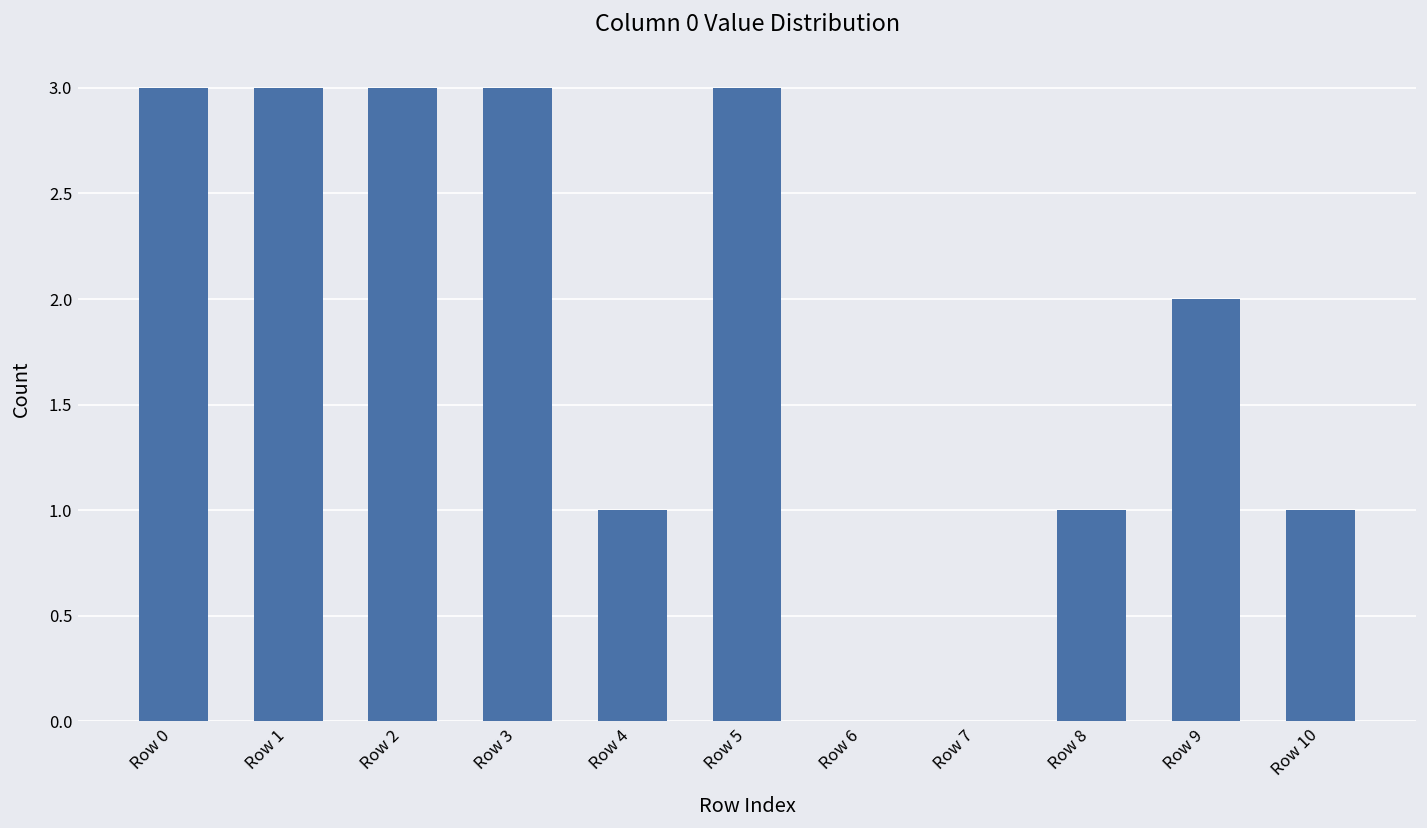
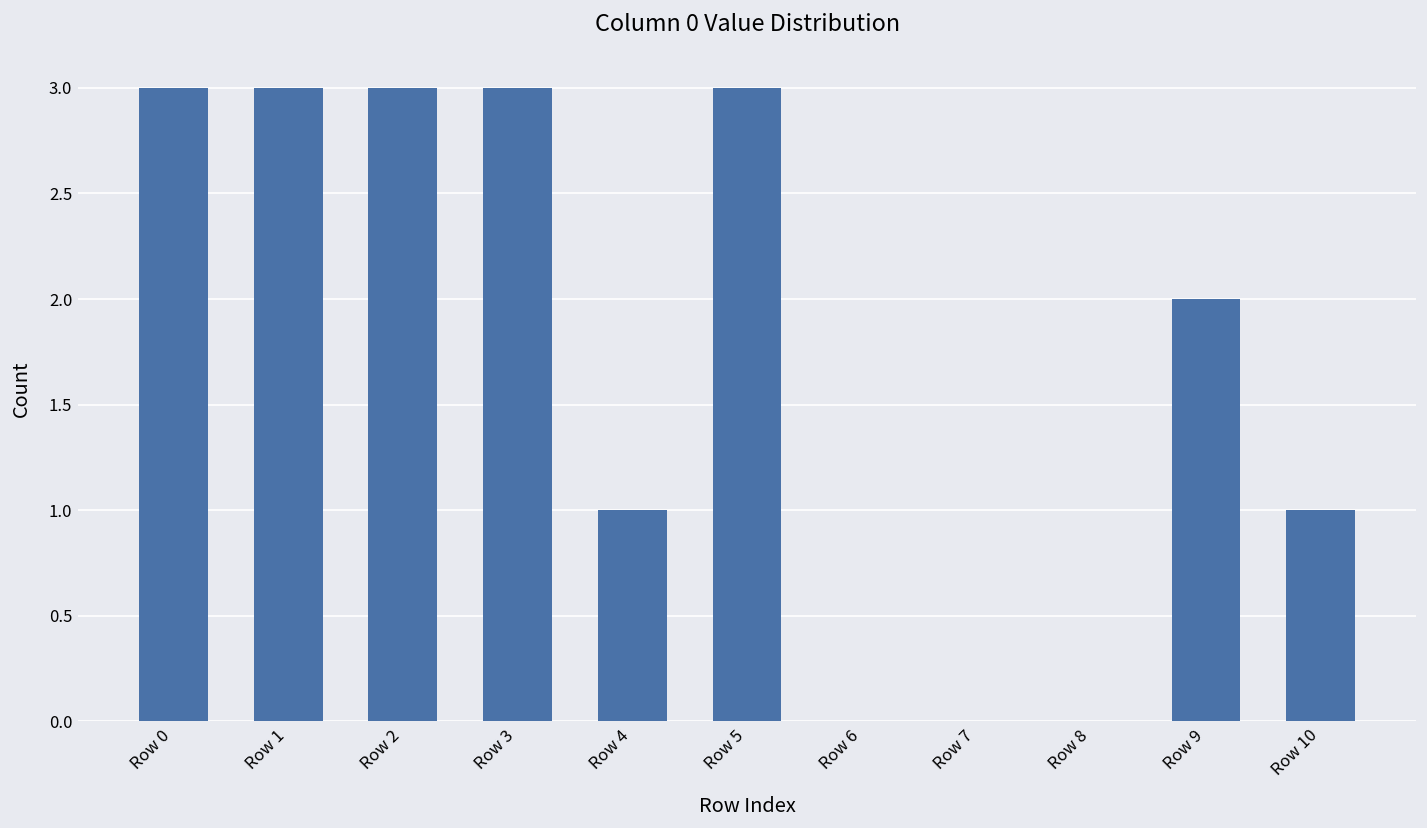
  {
    "Row 0": 3,
    "Row 1": 3,
    "Row 2": 3,
    "Row 3": 3,
    "Row 4": 1,
    "Row 5": 3,
    "Row 6": 0,
    "Row 7": 0,
-   "Row 8": 1,
+   "Row 8": 0,
    "Row 9": 2,
    "Row 10": 1
  }
